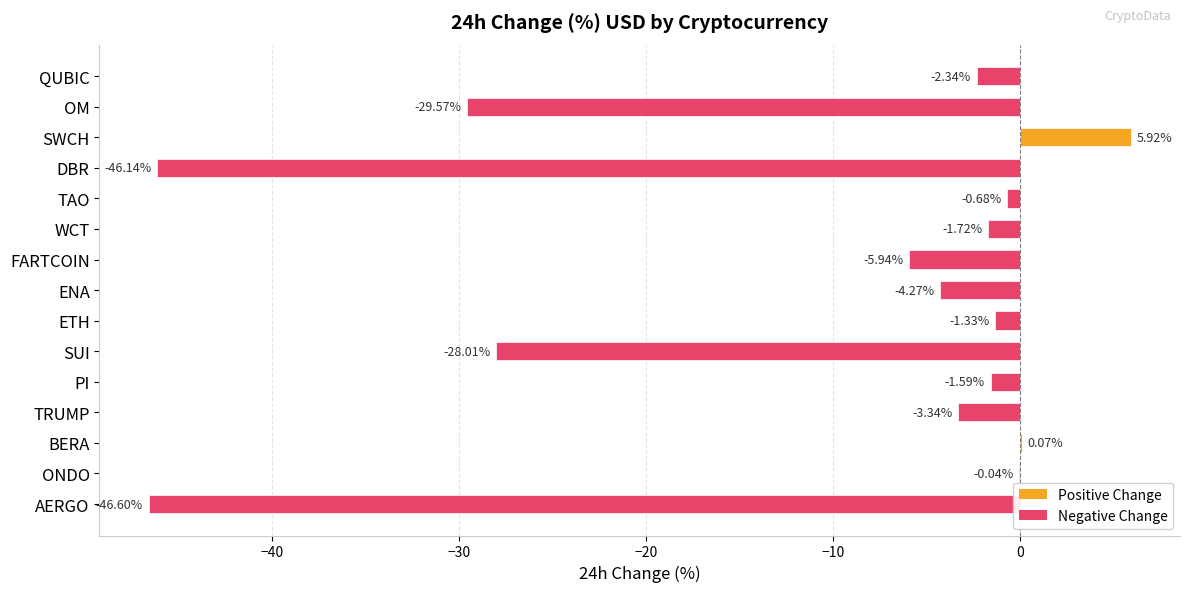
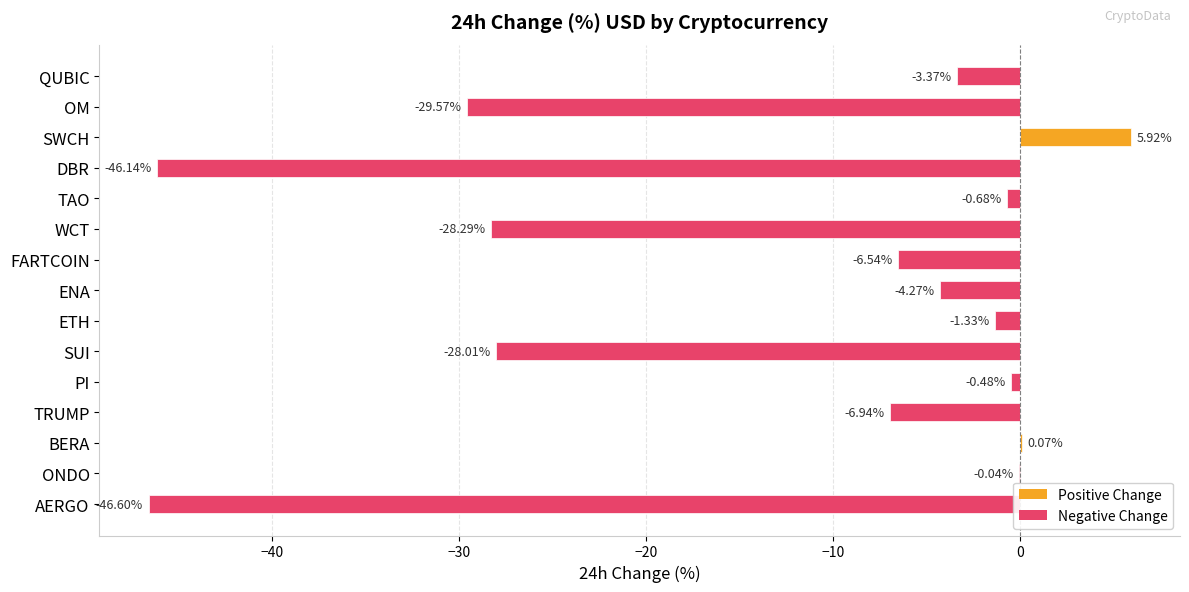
  {
-   "QUBIC": "-2.34%",
+   "QUBIC": "-3.37%",
    "OM": "-29.57%",
    "SWCH": "5.92%",
    "DBR": "-46.14%",
    "TAO": "-0.68%",
-   "WCT": "-1.72%",
-   "FARTCOIN": "-5.94%",
+   "WCT": "-28.29%",
+   "FARTCOIN": "-6.54%",
    "ENA": "-4.27%",
    "ETH": "-1.33%",
    "SUI": "-28.01%",
-   "PI": "-1.59%",
-   "TRUMP": "-3.34%",
+   "PI": "-0.48%",
+   "TRUMP": "-6.94%",
    "BERA": "0.07%",
    "ONDO": "-0.04%",
    "AERGO": "-46.60%"
  }
